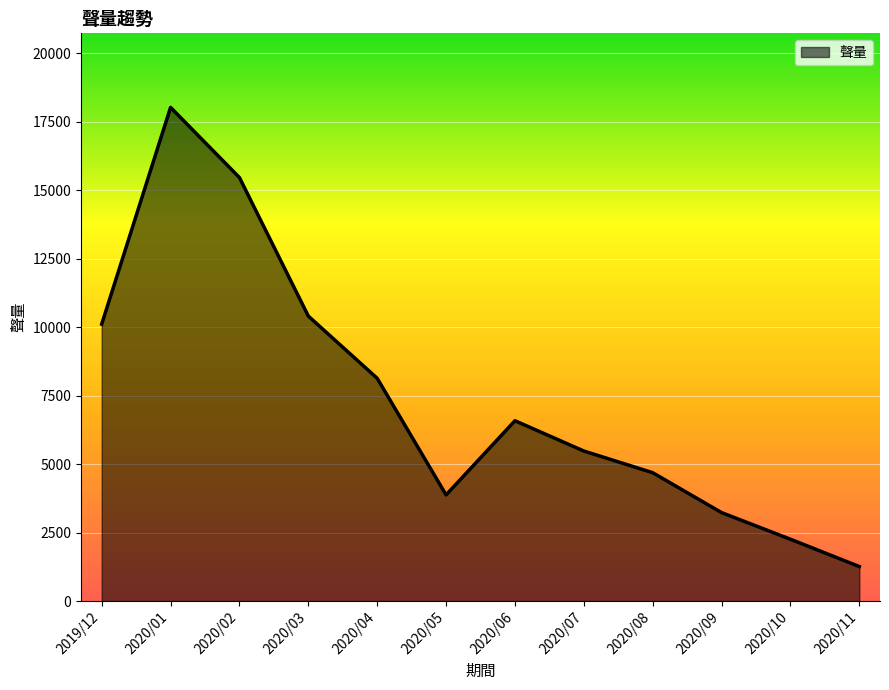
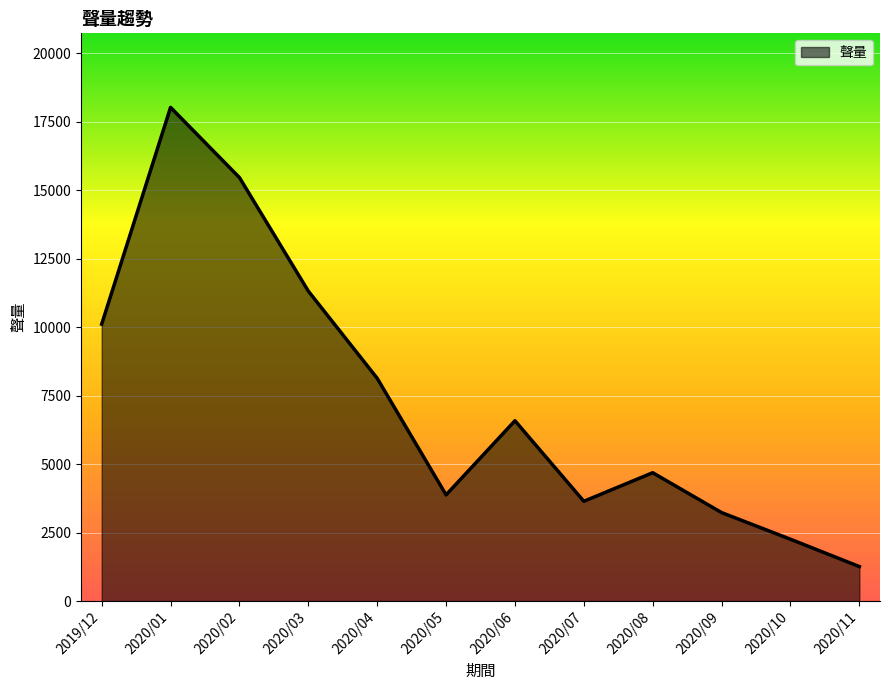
  {
    "2019/12": 10100,
    "2020/01": 18000,
    "2020/02": 15500,
-   "2020/03": 10400,
+   "2020/03": 11300,
    "2020/04": 8100,
    "2020/05": 3900,
    "2020/06": 6600,
-   "2020/07": 5500,
+   "2020/07": 3600,
    "2020/08": 4700,
    "2020/09": 3200,
    "2020/10": 2300,
    "2020/11": 1300
  }
